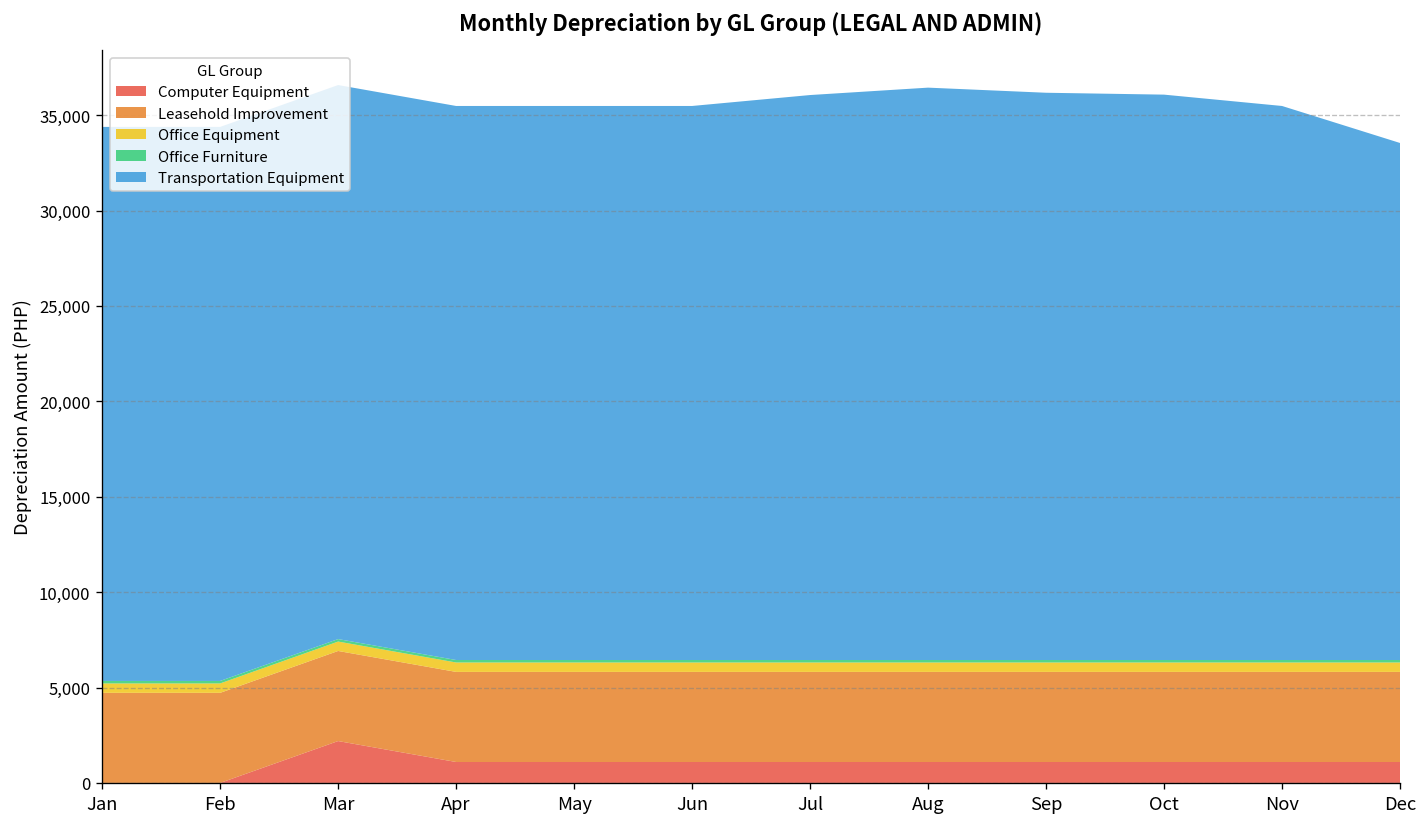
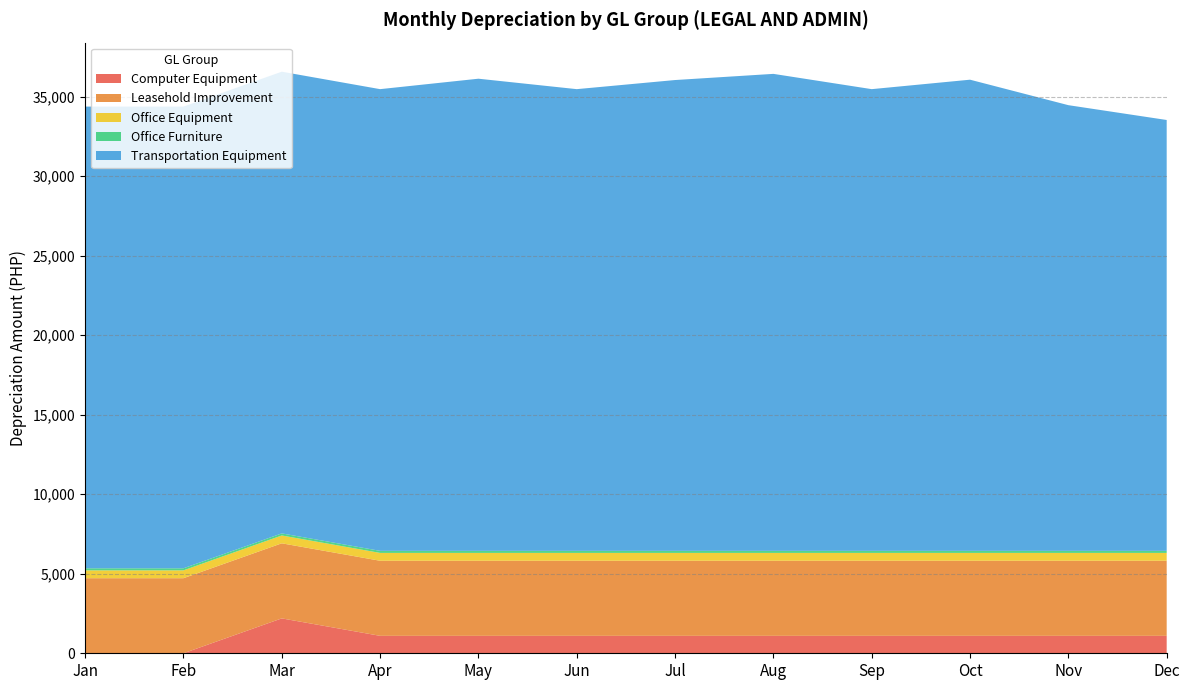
  {
    "Transportation Equipment": {
      "Jan": "29,000",
      "Apr": "29,000",
-     "May": "29,000",
+     "May": "29,700",
      "Jun": "29,000",
      "Jul": "29,600",
      "Aug": "30,000",
-     "Sep": "29,700",
+     "Sep": "29,000",
      "Oct": "29,600",
-     "Nov": "29,000",
+     "Nov": "28,000",
      "Dec": "27,100"
    }
  }
